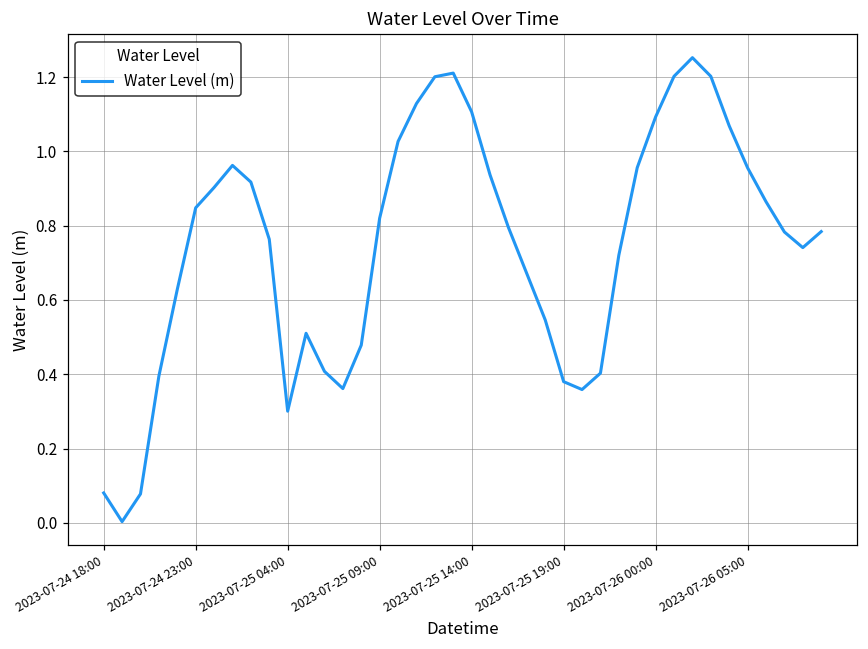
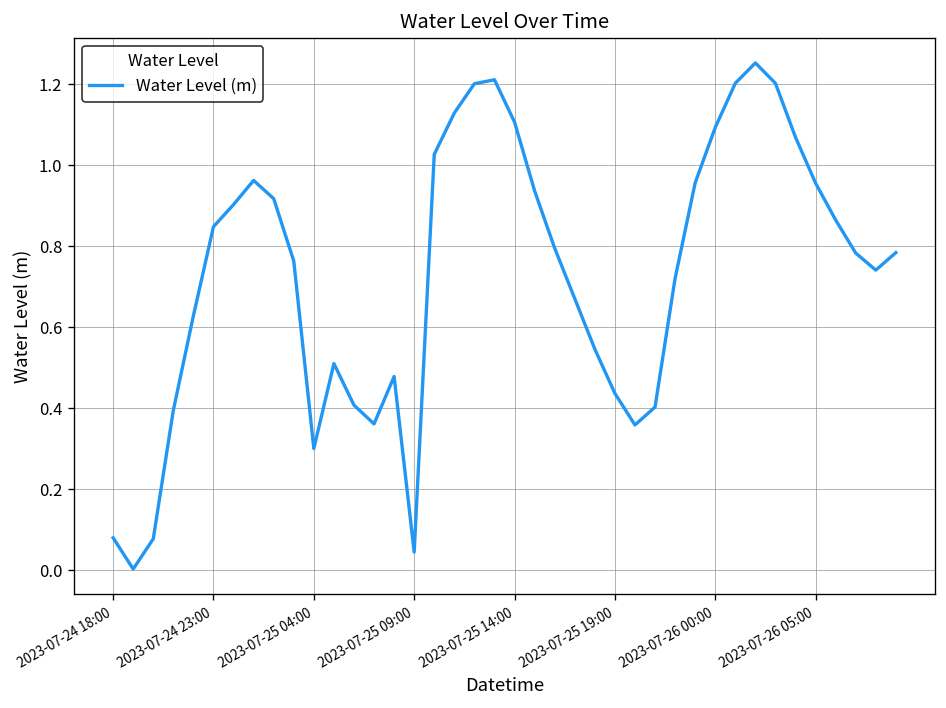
  {
    "2023-07-24 18:00": 0.08,
    "2023-07-24 23:00": 0.85,
    "2023-07-25 04:00": 0.30,
-   "2023-07-25 09:00": 0.82,
+   "2023-07-25 09:00": 0.04,
    "2023-07-25 14:00": 1.11,
-   "2023-07-25 19:00": 0.38,
+   "2023-07-25 19:00": 0.44,
    "2023-07-26 00:00": 1.09,
    "2023-07-26 05:00": 0.96
  }
